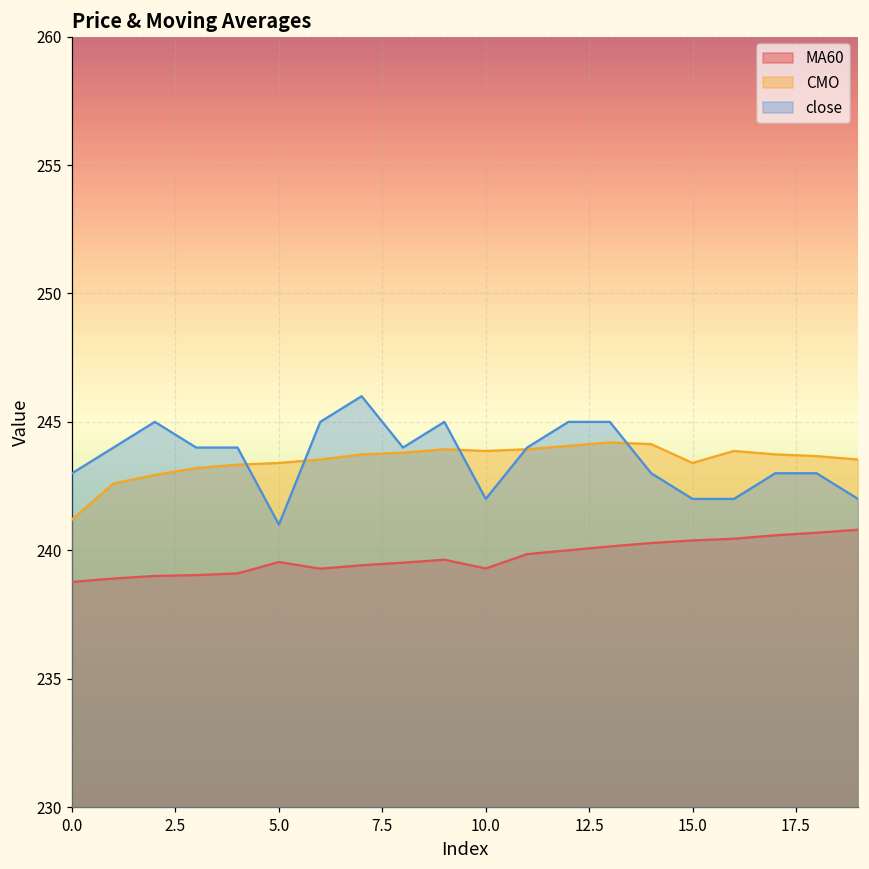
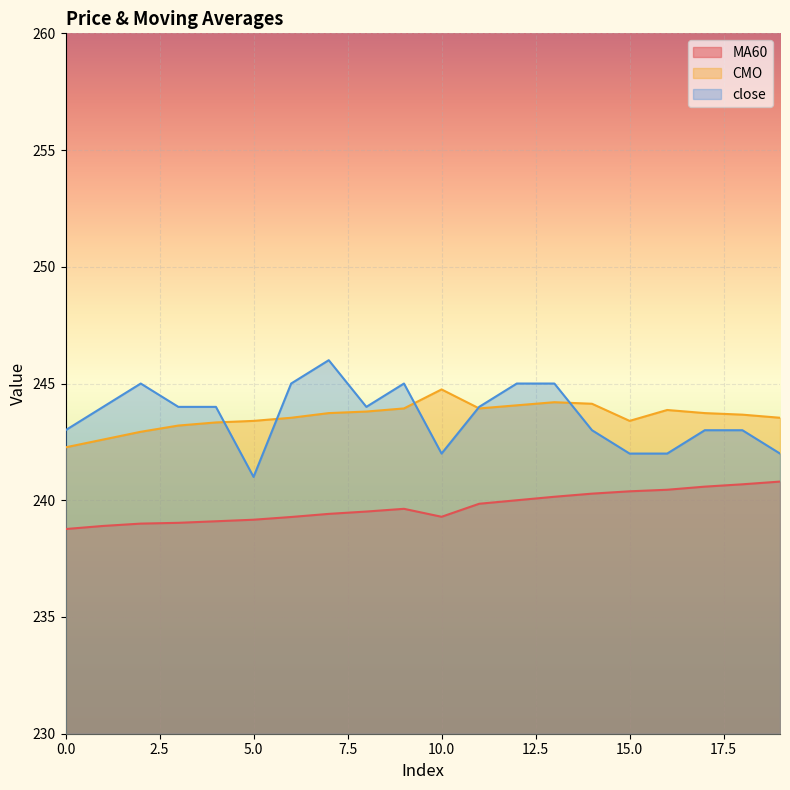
  {
    "MA60": {
      "0.0": 238.8,
-     "5.0": 239.5,
+     "5.0": 239.2,
      "10.0": 239.3,
      "15.0": 240.4
    },
    "CMO": {
-     "0.0": 241.2,
+     "0.0": 242.3,
      "5.0": 243.4,
-     "10.0": 243.9,
+     "10.0": 244.7,
      "15.0": 243.4
    },
    "close": {
      "0.0": 243.0,
      "5.0": 241.0,
      "10.0": 242.0,
      "15.0": 242.0
    }
  }
